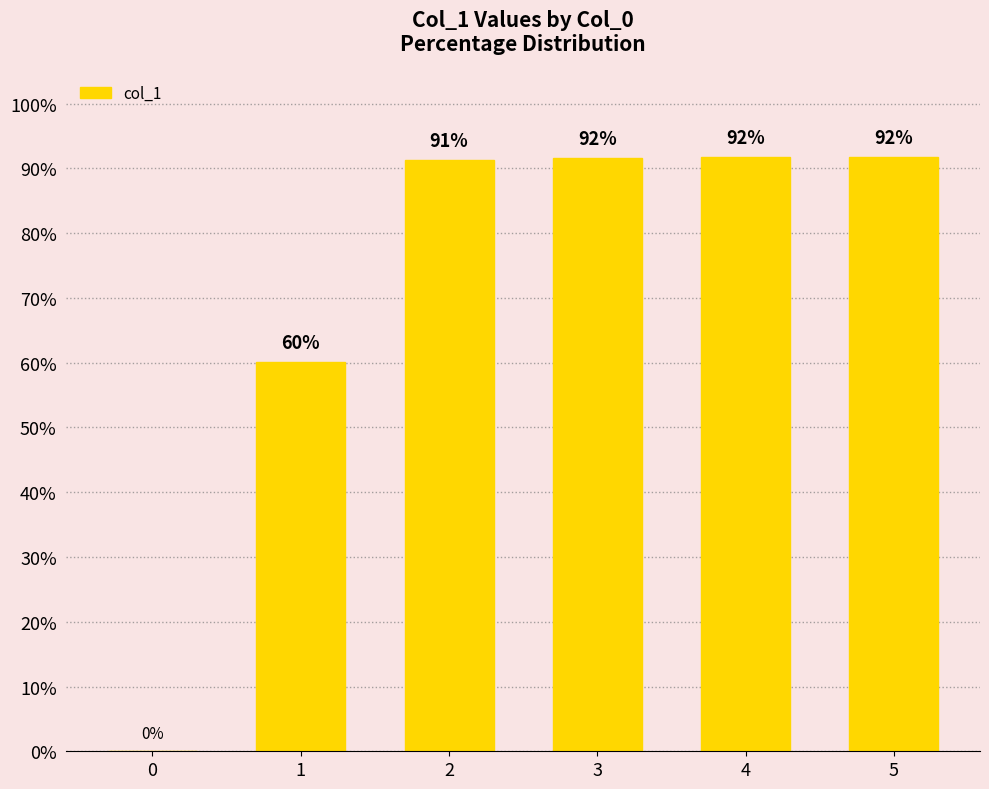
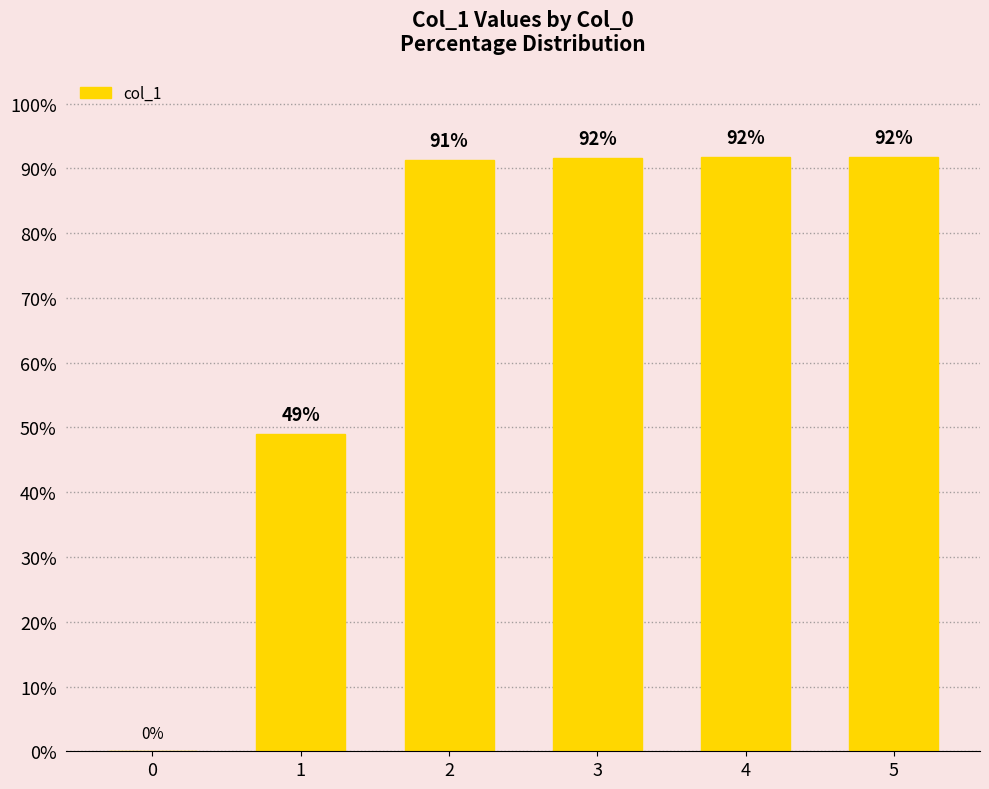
  {
    "0": "0%",
-   "1": "60%",
+   "1": "49%",
    "2": "91%",
    "3": "92%",
    "4": "92%",
    "5": "92%"
  }
